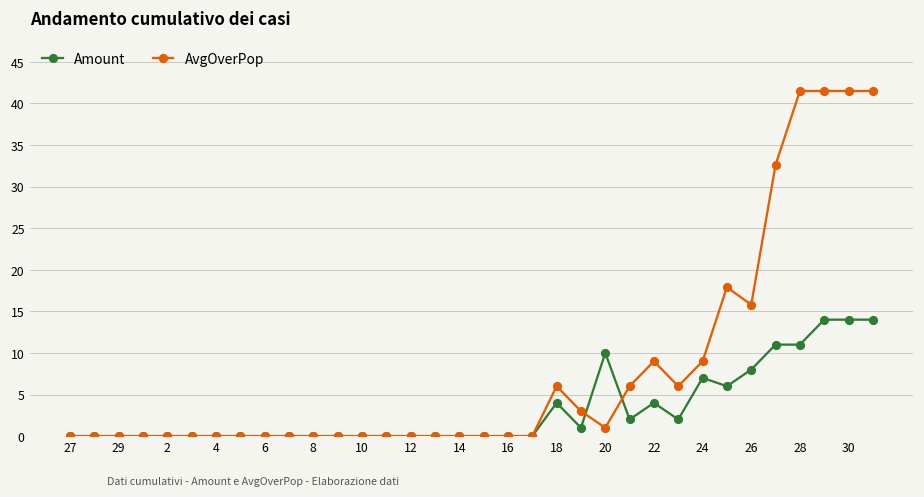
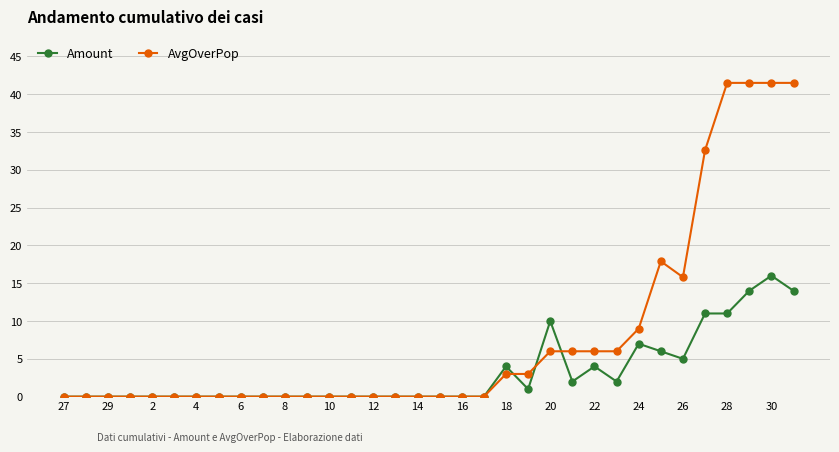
  {
    "Amount": {
      "18": 4,
      "20": 10,
      "22": 4,
      "24": 7,
-     "26": 8,
+     "26": 5,
      "28": 11,
-     "30": 14
+     "30": 16
    },
    "AvgOverPop": {
-     "18": 6,
-     "20": 1,
-     "22": 9,
+     "18": 3,
+     "20": 6,
+     "22": 6,
      "24": 9,
      "26": 16,
      "28": 42,
      "30": 42
    }
  }
